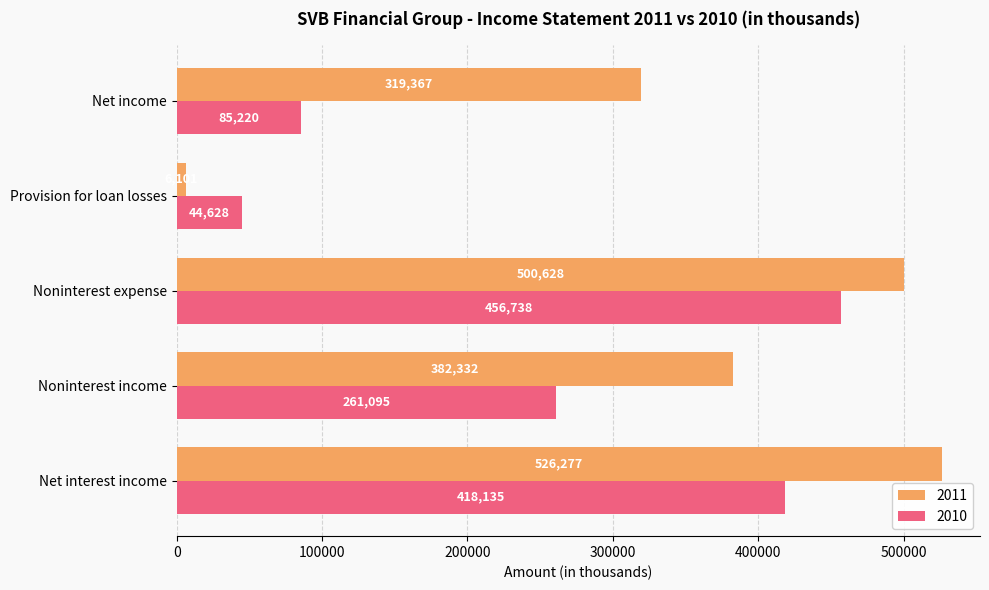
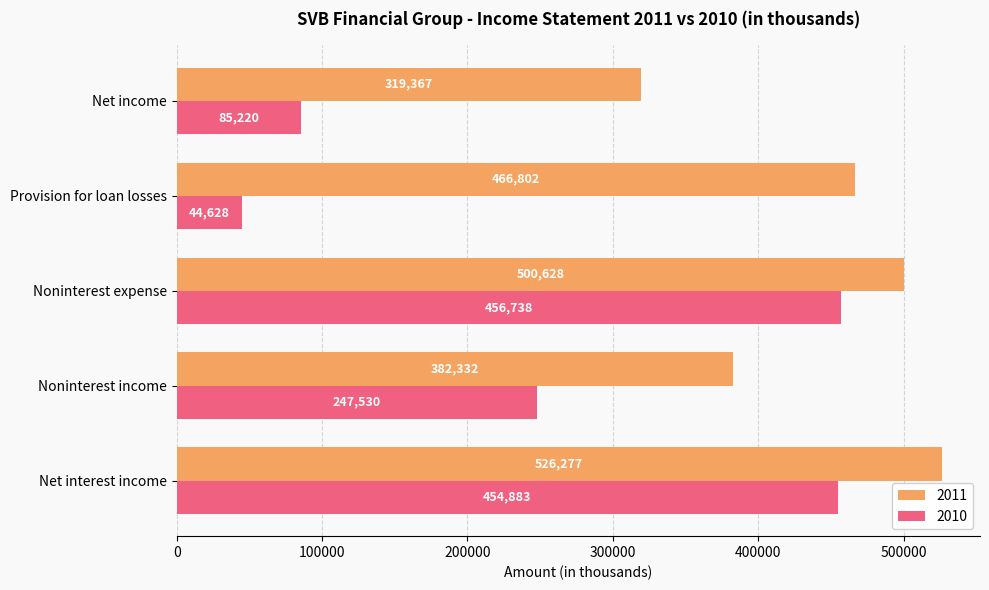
  {
    "2011": {
-     "Provision for loan losses": "6000"
+     "Provision for loan losses": "467000"
    },
    "2010": {
      "Net income": "85,220",
      "Provision for loan losses": "44,628",
      "Noninterest expense": "456,738",
-     "Noninterest income": "261,095",
-     "Net interest income": "418,135"
+     "Noninterest income": "247,530",
+     "Net interest income": "454,883"
    }
  }
